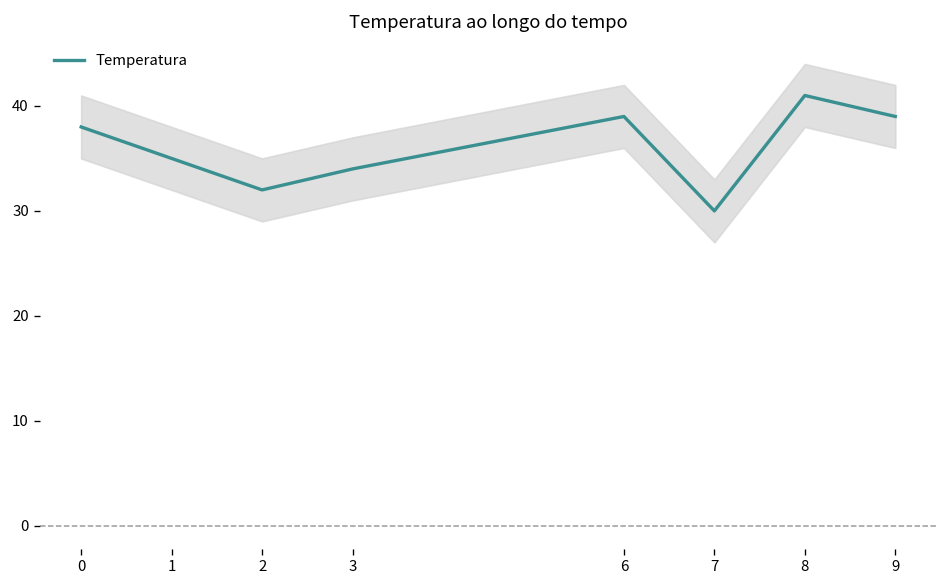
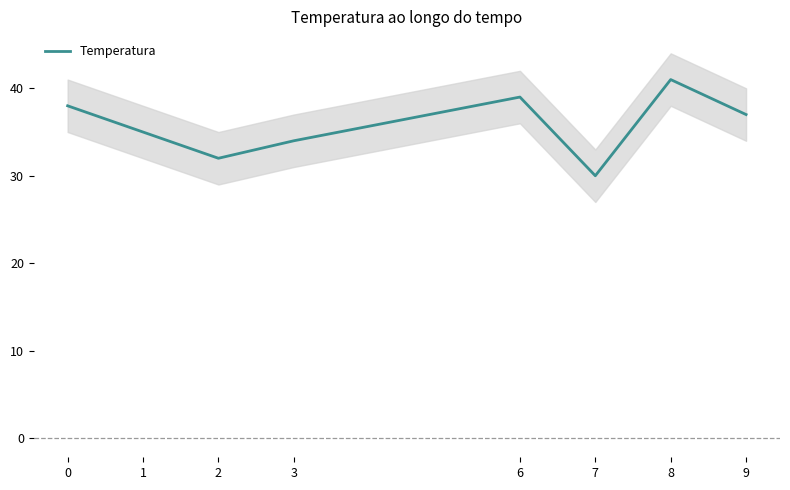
  {
    "Temperatura": {
      "0": 38,
      "1": 35,
      "2": 32,
      "3": 34,
      "6": 39,
      "7": 30,
      "8": 41,
-     "9": 39
+     "9": 37
    }
  }
